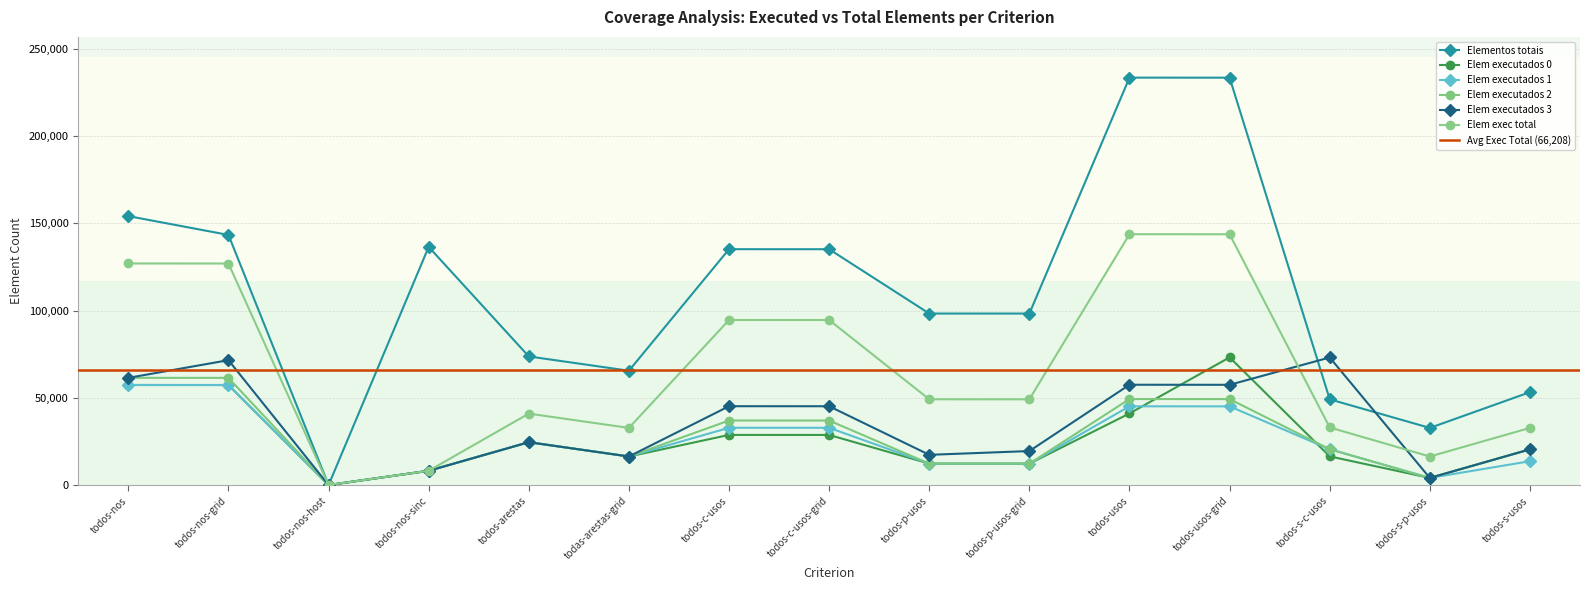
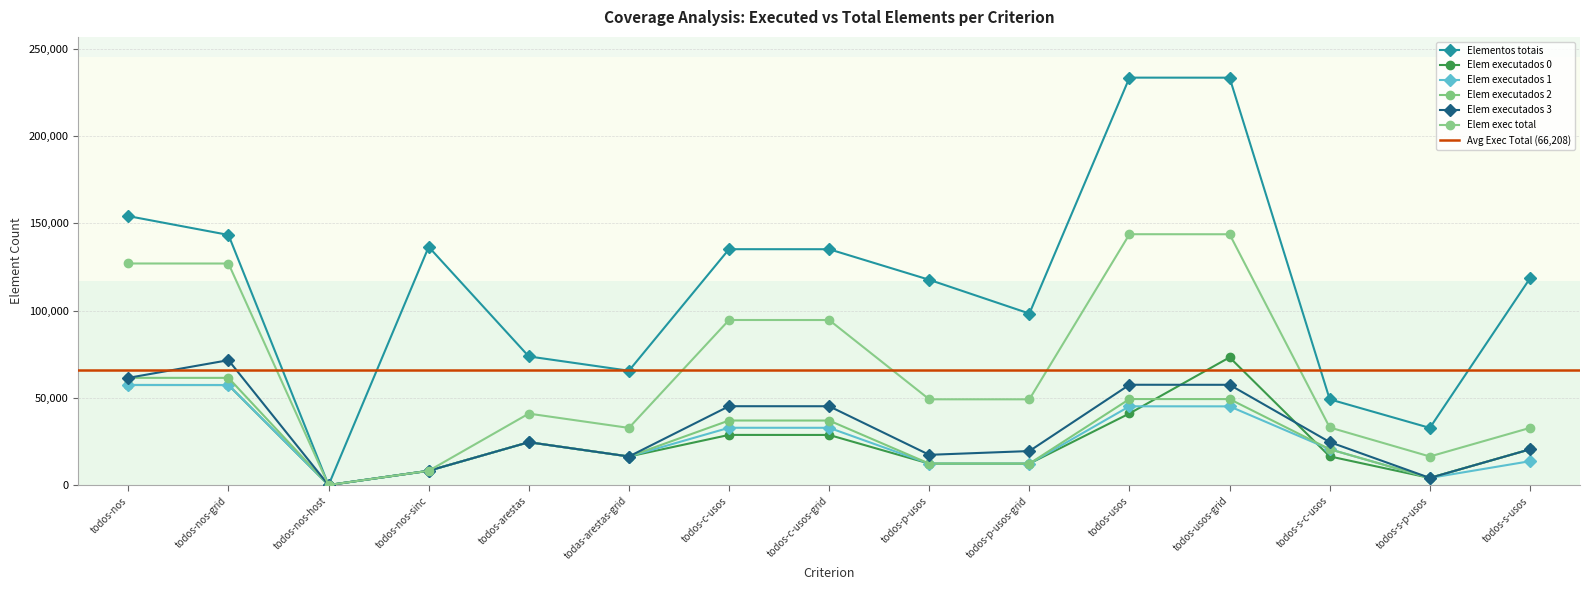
  {
    "Elementos totais": {
      "todos-nos": "154,000",
      "todos-nos-grid": "143,000",
      "todos-nos-sinc": "137,000",
      "todos-arestas": "74,000",
      "todas-arestas-grid": "66,000",
      "todos-c-usos": "135,000",
      "todos-c-usos-grid": "135,000",
-     "todos-p-usos": "98,000",
+     "todos-p-usos": "118,000",
      "todos-p-usos-grid": "98,000",
      "todos-usos": "234,000",
      "todos-usos-grid": "233,000",
      "todos-s-c-usos": "49,000",
      "todos-s-p-usos": "33,000",
-     "todos-s-usos": "53,000"
+     "todos-s-usos": "118,000"
    },
    "Elem executados 0": {
      "todos-c-usos": "29,000",
      "todos-c-usos-grid": "29,000",
      "todos-usos": "41,000",
      "todos-usos-grid": "73,000",
      "todos-s-c-usos": "16,000"
    },
    "Elem executados 1": {
      "todos-c-usos": "33,000",
      "todos-c-usos-grid": "33,000",
      "todos-usos": "45,000",
      "todos-usos-grid": "45,000",
      "todos-s-usos": "14,000"
    },
    "Elem executados 3": {
      "todos-nos-grid": "72,000",
      "todos-c-usos": "45,000",
      "todos-c-usos-grid": "45,000",
      "todos-p-usos": "17,000",
      "todos-p-usos-grid": "20,000",
      "todos-usos": "58,000",
      "todos-usos-grid": "57,000",
-     "todos-s-c-usos": "73,000"
+     "todos-s-c-usos": "25,000"
    }
  }
